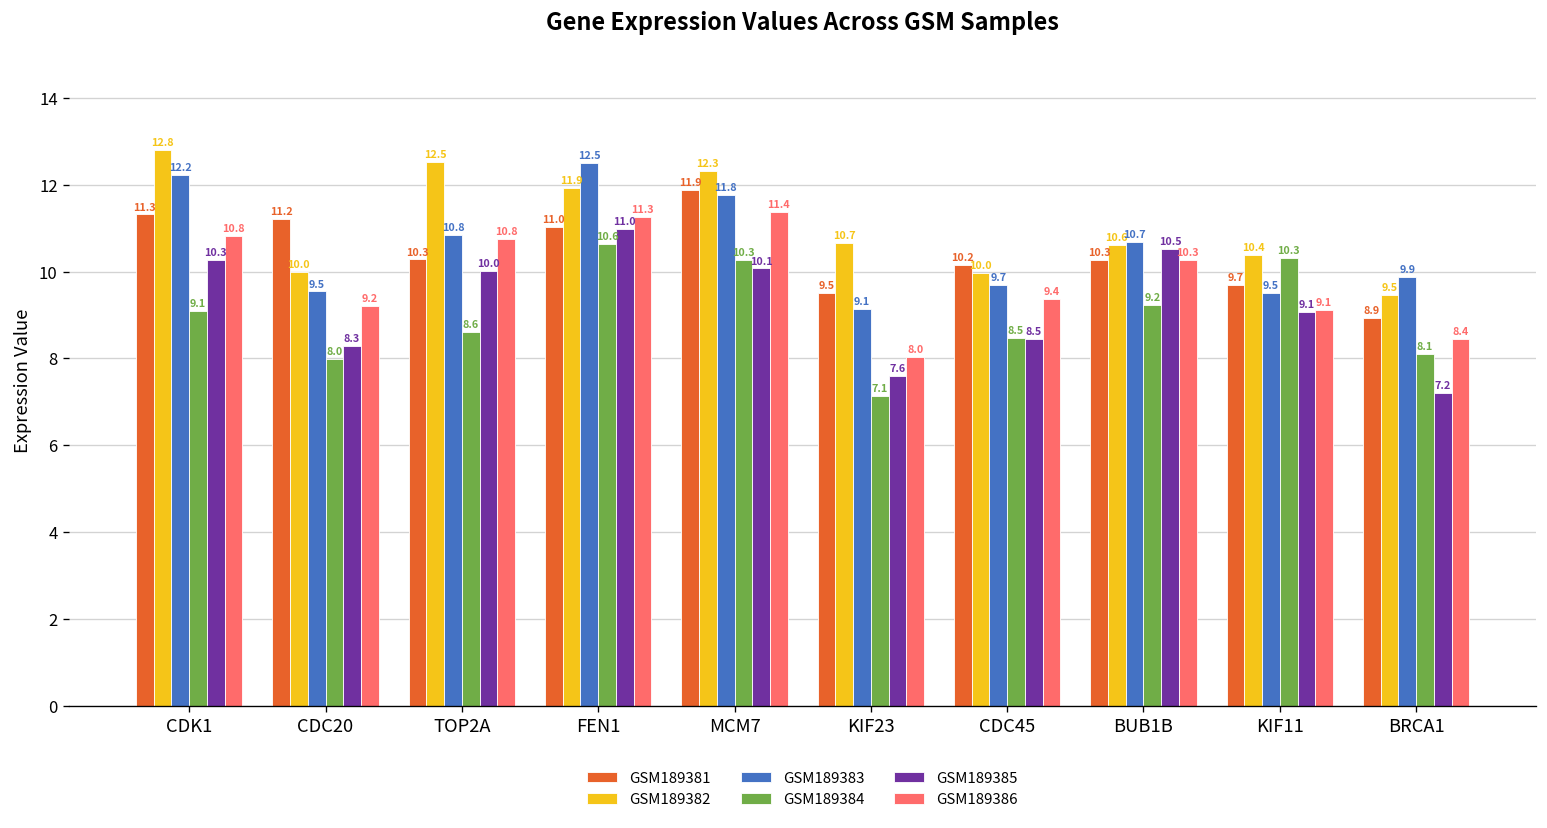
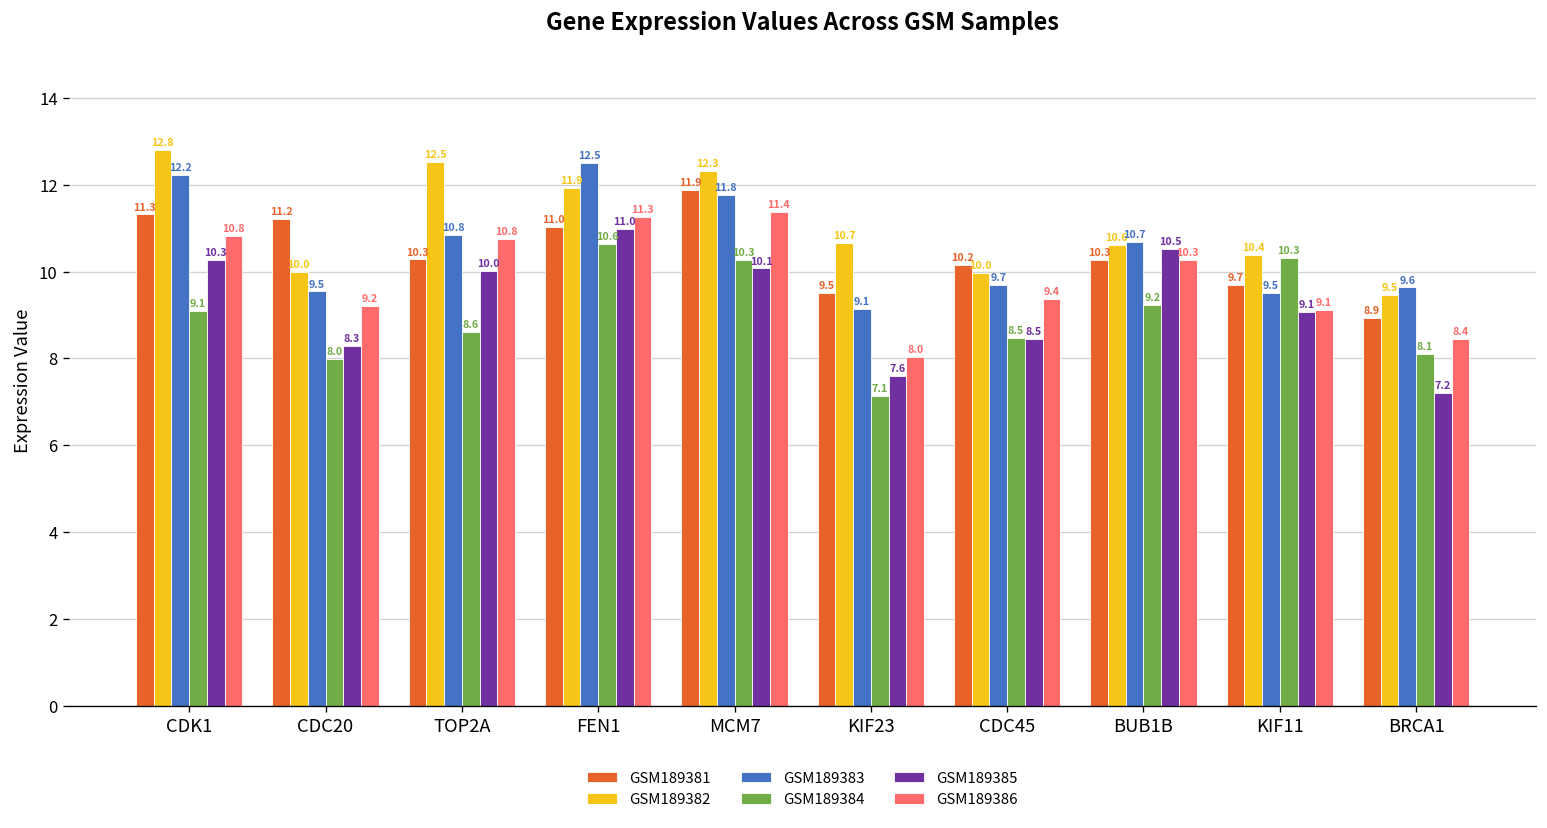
  {
    "GSM189381": {
      "CDK1": 11.3,
      "CDC20": 11.2,
      "TOP2A": 10.3,
      "FEN1": 11.0,
      "MCM7": 11.9,
      "KIF23": 9.5,
      "CDC45": 10.2,
      "BUB1B": 10.3,
      "KIF11": 9.7,
      "BRCA1": 8.9
    },
    "GSM189382": {
      "CDK1": 12.8,
      "CDC20": 10.0,
      "TOP2A": 12.5,
      "FEN1": 11.9,
      "MCM7": 12.3,
      "KIF23": 10.7,
      "CDC45": 10.0,
      "KIF11": 10.4,
      "BRCA1": 9.5
    },
    "GSM189383": {
      "CDK1": 12.2,
      "CDC20": 9.5,
      "TOP2A": 10.8,
      "FEN1": 12.5,
      "MCM7": 11.8,
      "KIF23": 9.1,
      "CDC45": 9.7,
      "KIF11": 9.5,
-     "BRCA1": 9.9
+     "BRCA1": 9.6
    },
    "GSM189384": {
      "CDK1": 9.1,
      "CDC20": 8.0,
      "TOP2A": 8.6,
      "FEN1": 10.6,
      "MCM7": 10.3,
      "KIF23": 7.1,
      "CDC45": 8.5,
      "BUB1B": 9.2,
      "KIF11": 10.3,
      "BRCA1": 8.1
    },
    "GSM189385": {
      "CDK1": 10.3,
      "CDC20": 8.3,
      "TOP2A": 10.0,
      "FEN1": 11.0,
      "MCM7": 10.1,
      "KIF23": 7.6,
      "CDC45": 8.5,
      "BUB1B": 10.5,
      "KIF11": 9.1,
      "BRCA1": 7.2
    },
    "GSM189386": {
      "CDK1": 10.8,
      "CDC20": 9.2,
      "TOP2A": 10.8,
      "FEN1": 11.3,
      "MCM7": 11.4,
      "KIF23": 8.0,
      "CDC45": 9.4,
      "BUB1B": 10.3,
      "KIF11": 9.1,
      "BRCA1": 8.4
    }
  }
